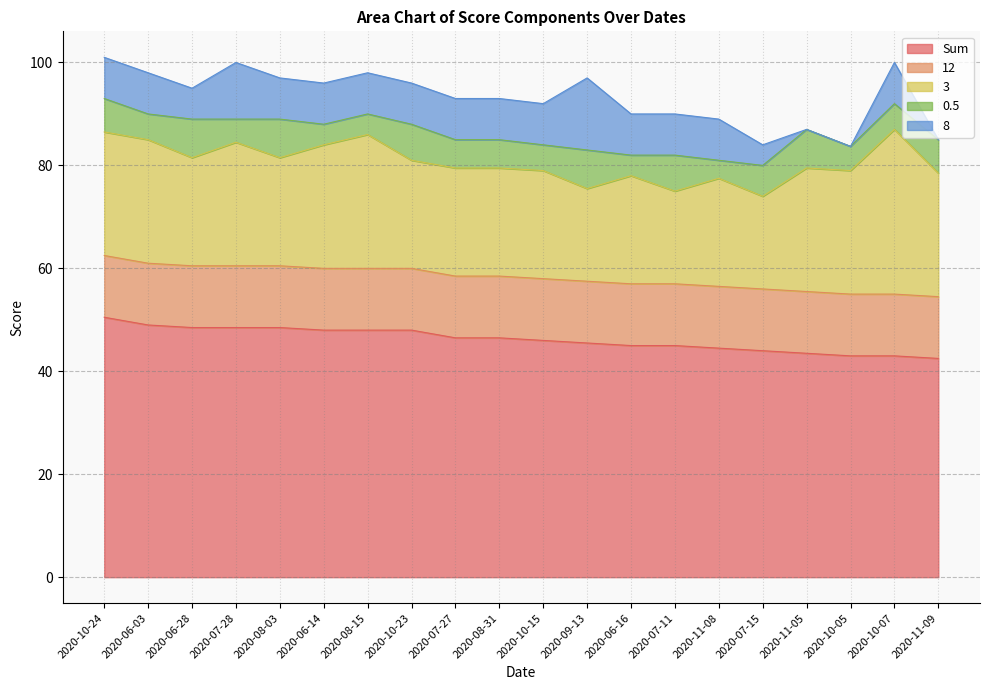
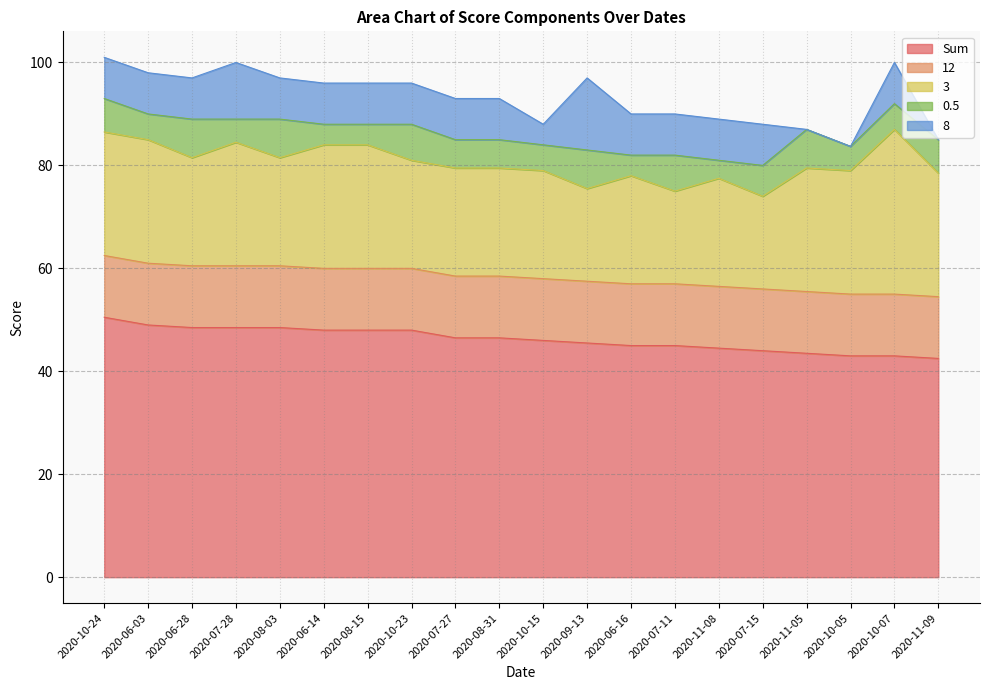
  {
    "3": {
      "2020-10-24": 24,
      "2020-06-03": 24,
      "2020-06-28": 21,
      "2020-07-28": 24,
      "2020-08-03": 21,
      "2020-06-14": 24,
-     "2020-08-15": 26,
+     "2020-08-15": 24,
      "2020-10-23": 21,
      "2020-07-27": 21,
      "2020-08-31": 21,
      "2020-10-15": 21,
      "2020-09-13": 18,
      "2020-06-16": 21,
      "2020-07-11": 18,
      "2020-11-08": 21,
      "2020-07-15": 18,
      "2020-11-05": 24,
      "2020-10-05": 24,
      "2020-10-07": 32,
      "2020-11-09": 24
    },
    "0.5": {
      "2020-10-24": 7,
      "2020-06-03": 5,
      "2020-06-28": 8,
      "2020-07-28": 5,
      "2020-08-03": 8,
      "2020-06-14": 4,
      "2020-08-15": 4,
      "2020-10-23": 7,
      "2020-07-27": 6,
      "2020-08-31": 6,
      "2020-10-15": 5,
      "2020-09-13": 8,
      "2020-06-16": 4,
      "2020-07-11": 7,
      "2020-11-08": 4,
      "2020-07-15": 6,
      "2020-10-07": 5
    },
    "8": {
      "2020-10-24": 8,
      "2020-06-03": 8,
-     "2020-06-28": 6,
+     "2020-06-28": 8,
      "2020-07-28": 11,
      "2020-08-03": 8,
      "2020-06-14": 8,
      "2020-08-15": 8,
      "2020-10-23": 8,
      "2020-07-27": 8,
      "2020-08-31": 8,
-     "2020-10-15": 8,
+     "2020-10-15": 4,
      "2020-09-13": 14,
      "2020-06-16": 8,
      "2020-07-11": 8,
      "2020-11-08": 8,
-     "2020-07-15": 4,
+     "2020-07-15": 8,
      "2020-10-07": 8
    }
  }
